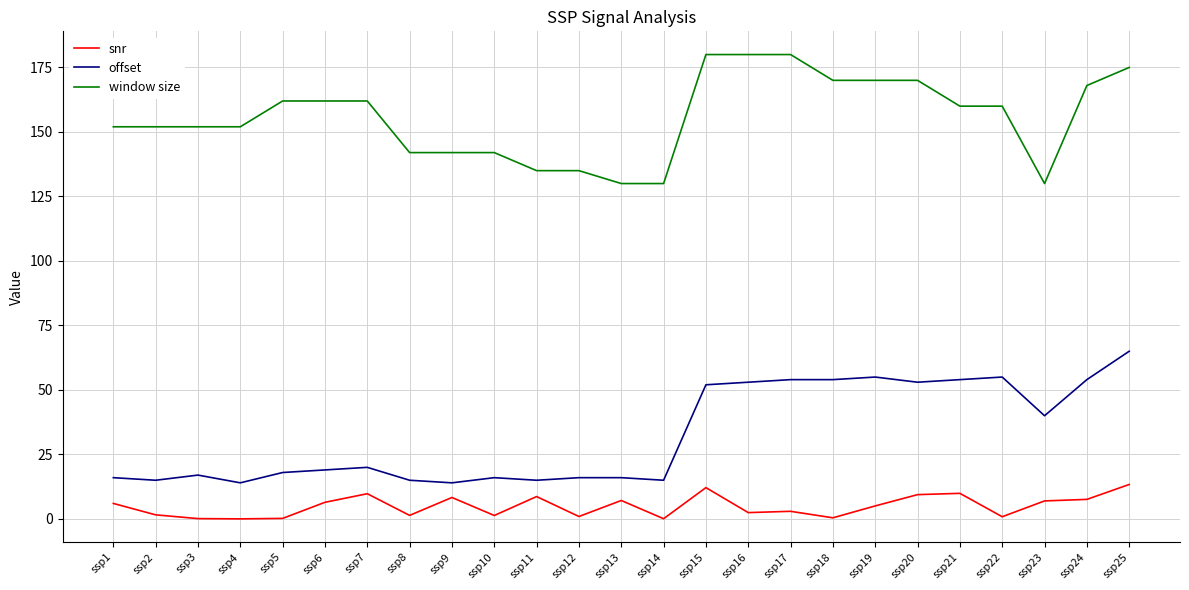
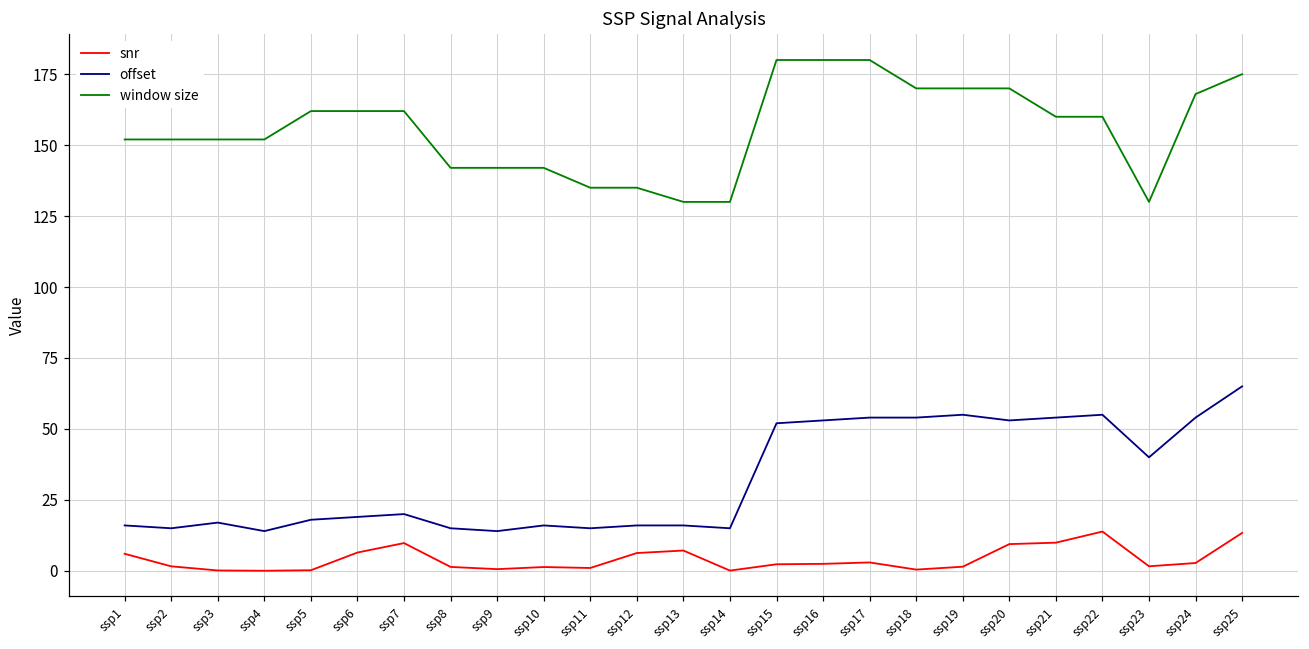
  {
    "snr": {
      "ssp1": 6,
      "ssp2": 2,
      "ssp3": 0,
      "ssp4": 0,
      "ssp5": 0,
      "ssp6": 6,
      "ssp7": 10,
      "ssp8": 1,
-     "ssp9": 8,
+     "ssp9": 1,
      "ssp10": 1,
-     "ssp11": 9,
-     "ssp12": 1,
+     "ssp11": 1,
+     "ssp12": 6,
      "ssp13": 7,
      "ssp14": 0,
-     "ssp15": 12,
+     "ssp15": 2,
      "ssp16": 2,
      "ssp17": 3,
      "ssp18": 0,
-     "ssp19": 5,
+     "ssp19": 1,
      "ssp20": 9,
      "ssp21": 10,
-     "ssp22": 1,
-     "ssp23": 7,
-     "ssp24": 8,
+     "ssp22": 14,
+     "ssp23": 2,
+     "ssp24": 3,
      "ssp25": 13
    },
    "offset": {
      "ssp1": 16,
      "ssp2": 15,
      "ssp3": 17,
      "ssp4": 14,
      "ssp5": 18,
      "ssp6": 19,
      "ssp7": 20,
      "ssp8": 15,
      "ssp9": 14,
      "ssp10": 16,
      "ssp11": 15,
      "ssp12": 16,
      "ssp13": 16,
      "ssp14": 15,
      "ssp15": 52,
      "ssp16": 53,
      "ssp17": 54,
      "ssp18": 54,
      "ssp19": 55,
      "ssp20": 53,
      "ssp21": 54,
      "ssp22": 55,
      "ssp23": 40,
      "ssp24": 54,
      "ssp25": 65
    },
    "window size": {
      "ssp1": 152,
      "ssp2": 152,
      "ssp3": 152,
      "ssp4": 152,
      "ssp5": 162,
      "ssp6": 162,
      "ssp7": 162,
      "ssp8": 142,
      "ssp9": 142,
      "ssp10": 142,
      "ssp11": 135,
      "ssp12": 135,
      "ssp13": 130,
      "ssp14": 130,
      "ssp15": 180,
      "ssp16": 180,
      "ssp17": 180,
      "ssp18": 170,
      "ssp19": 170,
      "ssp20": 170,
      "ssp21": 160,
      "ssp22": 160,
      "ssp23": 130,
      "ssp24": 168,
      "ssp25": 175
    }
  }
